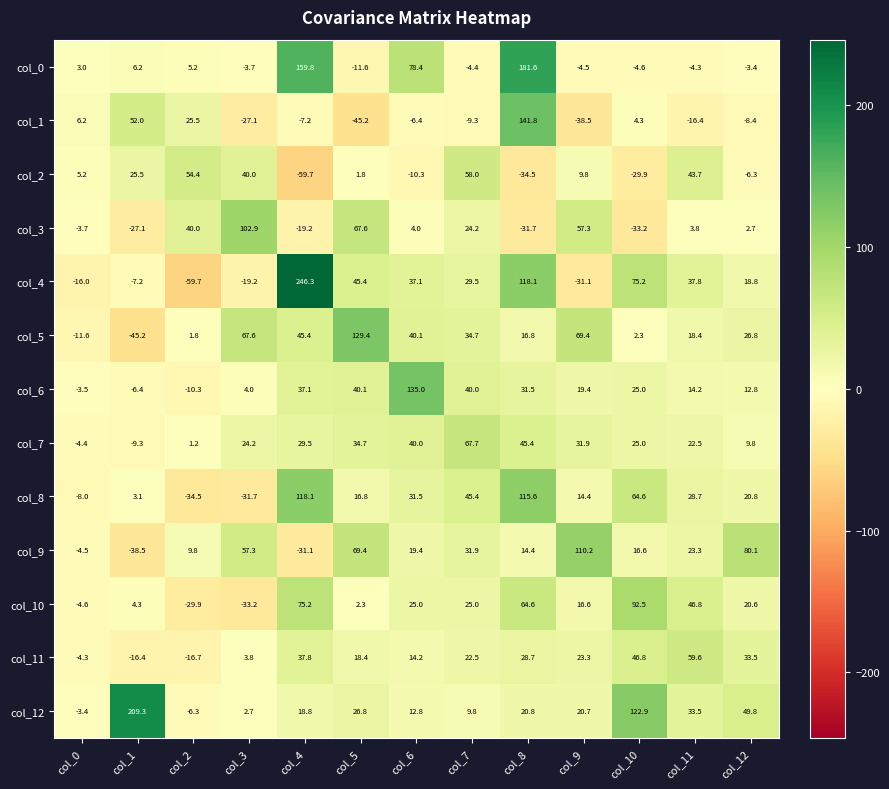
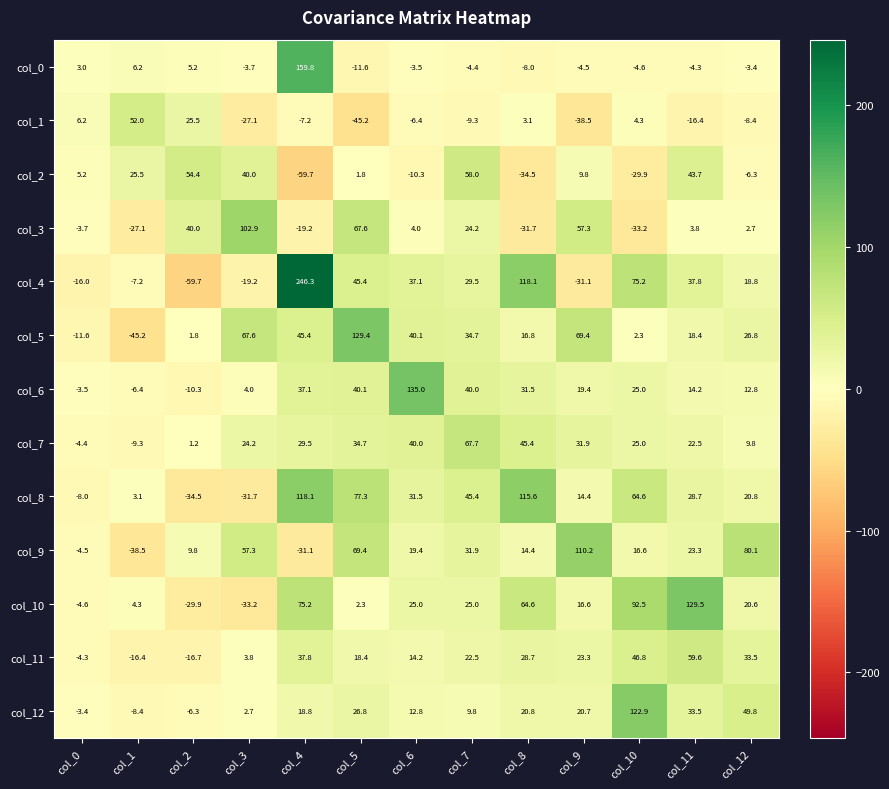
  {
    "col_0": {
      "col_0": 3.0,
      "col_1": 6.2,
      "col_2": 5.2,
      "col_3": -3.7,
      "col_4": 159.8,
      "col_5": -11.6,
-     "col_6": 78.4,
+     "col_6": -3.5,
      "col_7": -4.4,
-     "col_8": 181.6,
+     "col_8": -8.0,
      "col_9": -4.5,
      "col_10": -4.6,
      "col_11": -4.3,
      "col_12": -3.4
    },
    "col_1": {
      "col_0": 6.2,
      "col_1": 52.0,
      "col_2": 25.5,
      "col_3": -27.1,
      "col_4": -7.2,
      "col_5": -45.2,
      "col_6": -6.4,
      "col_7": -9.3,
-     "col_8": 141.8,
+     "col_8": 3.1,
      "col_9": -38.5,
      "col_10": 4.3,
      "col_11": -16.4,
      "col_12": -8.4
    },
    "col_2": {
      "col_0": 5.2,
      "col_1": 25.5,
      "col_2": 54.4,
      "col_3": 40.0,
      "col_4": -59.7,
      "col_5": 1.8,
      "col_6": -10.3,
      "col_7": 58.0,
      "col_8": -34.5,
      "col_9": 9.8,
      "col_10": -29.9,
      "col_11": 43.7,
      "col_12": -6.3
    },
    "col_3": {
      "col_0": -3.7,
      "col_1": -27.1,
      "col_2": 40.0,
      "col_3": 102.9,
      "col_4": -19.2,
      "col_5": 67.6,
      "col_6": 4.0,
      "col_7": 24.2,
      "col_8": -31.7,
      "col_9": 57.3,
      "col_10": -33.2,
      "col_11": 3.8,
      "col_12": 2.7
    },
    "col_4": {
      "col_0": -16.0,
      "col_1": -7.2,
      "col_2": -59.7,
      "col_3": -19.2,
      "col_4": 246.3,
      "col_5": 45.4,
      "col_6": 37.1,
      "col_7": 29.5,
      "col_8": 118.1,
      "col_9": -31.1,
      "col_10": 75.2,
      "col_11": 37.8,
      "col_12": 18.8
    },
    "col_5": {
      "col_0": -11.6,
      "col_1": -45.2,
      "col_2": 1.8,
      "col_3": 67.6,
      "col_4": 45.4,
      "col_5": 129.4,
      "col_6": 40.1,
      "col_7": 34.7,
      "col_8": 16.8,
      "col_9": 69.4,
      "col_10": 2.3,
      "col_11": 18.4,
      "col_12": 26.8
    },
    "col_6": {
      "col_0": -3.5,
      "col_1": -6.4,
      "col_2": -10.3,
      "col_3": 4.0,
      "col_4": 37.1,
      "col_5": 40.1,
      "col_6": 135.0,
      "col_7": 40.0,
      "col_8": 31.5,
      "col_9": 19.4,
      "col_10": 25.0,
      "col_11": 14.2,
      "col_12": 12.8
    },
    "col_7": {
      "col_0": -4.4,
      "col_1": -9.3,
      "col_2": 1.2,
      "col_3": 24.2,
      "col_4": 29.5,
      "col_5": 34.7,
      "col_6": 40.0,
      "col_7": 67.7,
      "col_8": 45.4,
      "col_9": 31.9,
      "col_10": 25.0,
      "col_11": 22.5,
      "col_12": 9.8
    },
    "col_8": {
      "col_0": -8.0,
      "col_1": 3.1,
      "col_2": -34.5,
      "col_3": -31.7,
      "col_4": 118.1,
-     "col_5": 16.8,
+     "col_5": 77.3,
      "col_6": 31.5,
      "col_7": 45.4,
      "col_8": 115.6,
      "col_9": 14.4,
      "col_10": 64.6,
      "col_11": 28.7,
      "col_12": 20.8
    },
    "col_9": {
      "col_0": -4.5,
      "col_1": -38.5,
      "col_2": 9.8,
      "col_3": 57.3,
      "col_4": -31.1,
      "col_5": 69.4,
      "col_6": 19.4,
      "col_7": 31.9,
      "col_8": 14.4,
      "col_9": 110.2,
      "col_10": 16.6,
      "col_11": 23.3,
      "col_12": 80.1
    },
    "col_10": {
      "col_0": -4.6,
      "col_1": 4.3,
      "col_2": -29.9,
      "col_3": -33.2,
      "col_4": 75.2,
      "col_5": 2.3,
      "col_6": 25.0,
      "col_7": 25.0,
      "col_8": 64.6,
      "col_9": 16.6,
      "col_10": 92.5,
-     "col_11": 46.8,
+     "col_11": 129.5,
      "col_12": 20.6
    },
    "col_11": {
      "col_0": -4.3,
      "col_1": -16.4,
      "col_2": -16.7,
      "col_3": 3.8,
      "col_4": 37.8,
      "col_5": 18.4,
      "col_6": 14.2,
      "col_7": 22.5,
      "col_8": 28.7,
      "col_9": 23.3,
      "col_10": 46.8,
      "col_11": 59.6,
      "col_12": 33.5
    },
    "col_12": {
      "col_0": -3.4,
-     "col_1": 209.3,
+     "col_1": -8.4,
      "col_2": -6.3,
      "col_3": 2.7,
      "col_4": 18.8,
      "col_5": 26.8,
      "col_6": 12.8,
      "col_7": 9.8,
      "col_8": 20.8,
      "col_9": 20.7,
      "col_10": 122.9,
      "col_11": 33.5,
      "col_12": 49.8
    }
  }
